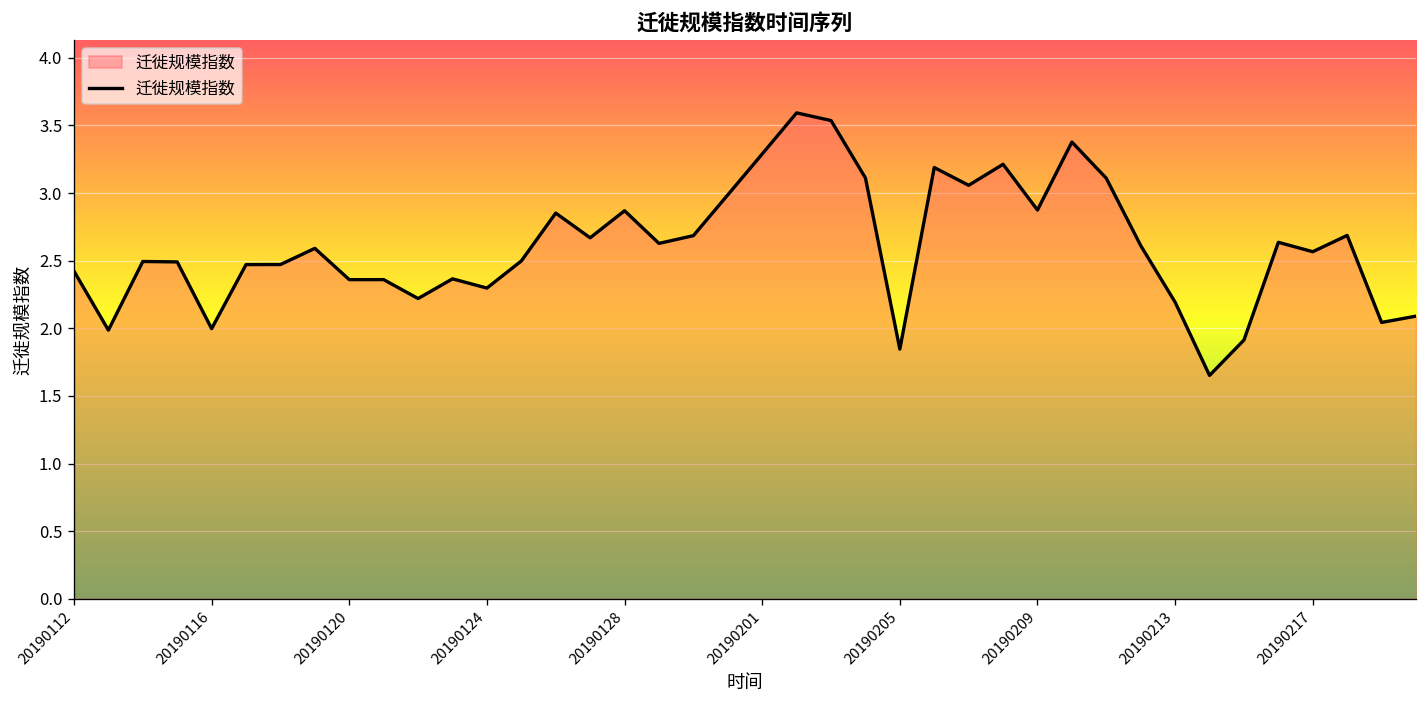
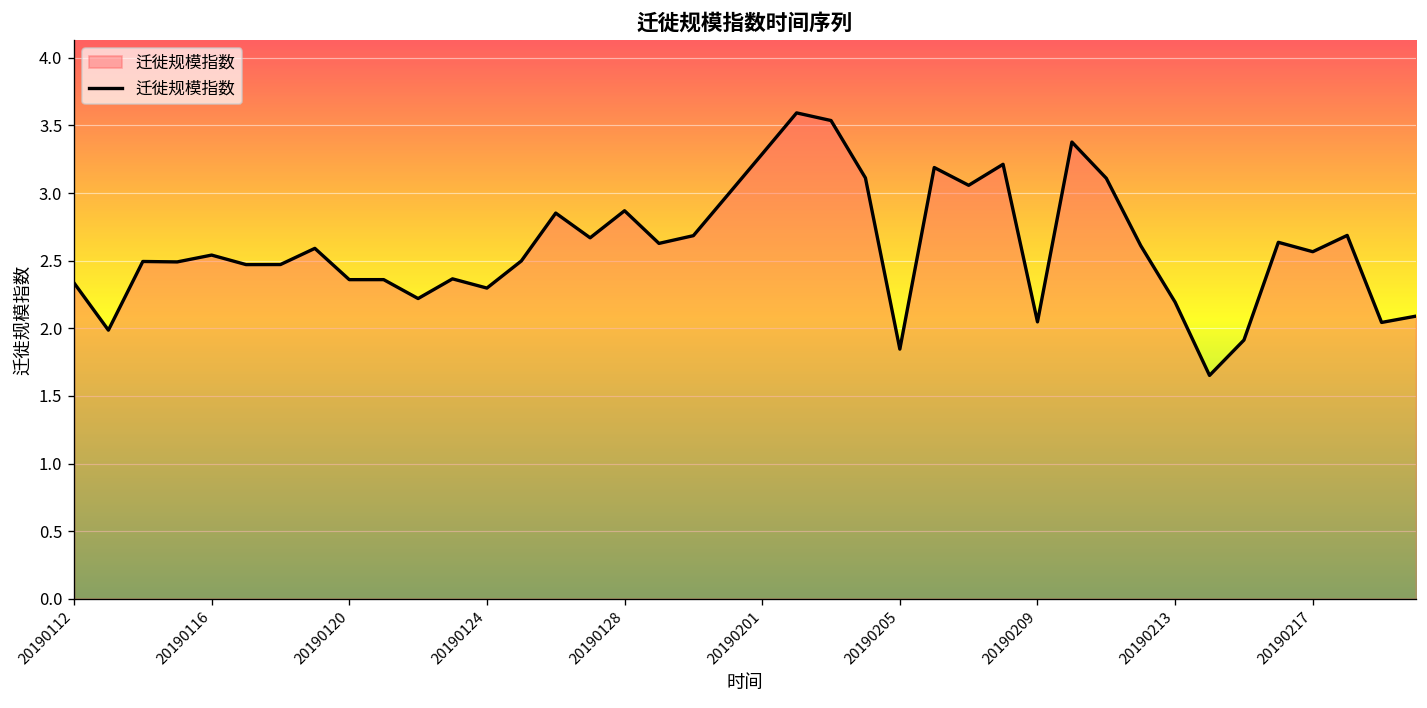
  {
-   "20190112": 2.42,
-   "20190116": 2.00,
+   "20190112": 2.34,
+   "20190116": 2.54,
    "20190120": 2.36,
    "20190124": 2.30,
    "20190128": 2.87,
    "20190201": 3.29,
    "20190205": 1.85,
-   "20190209": 2.87,
+   "20190209": 2.05,
    "20190213": 2.19,
    "20190217": 2.57
  }
